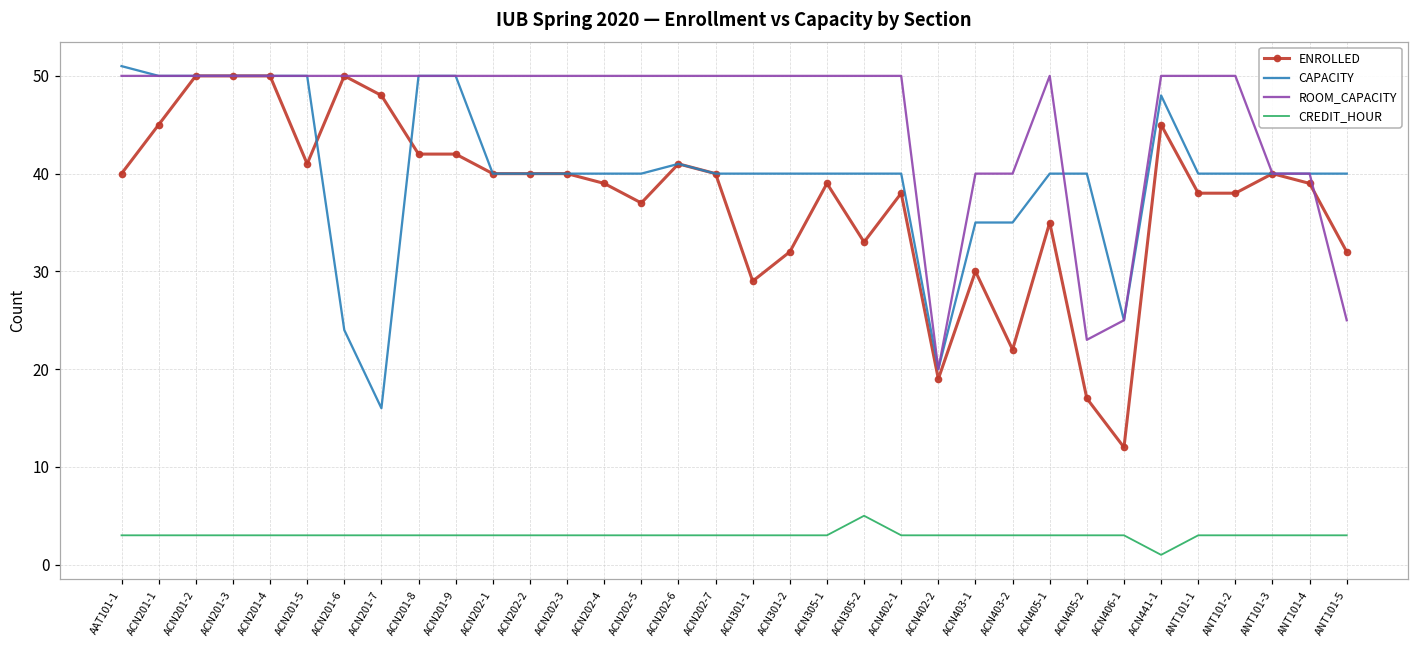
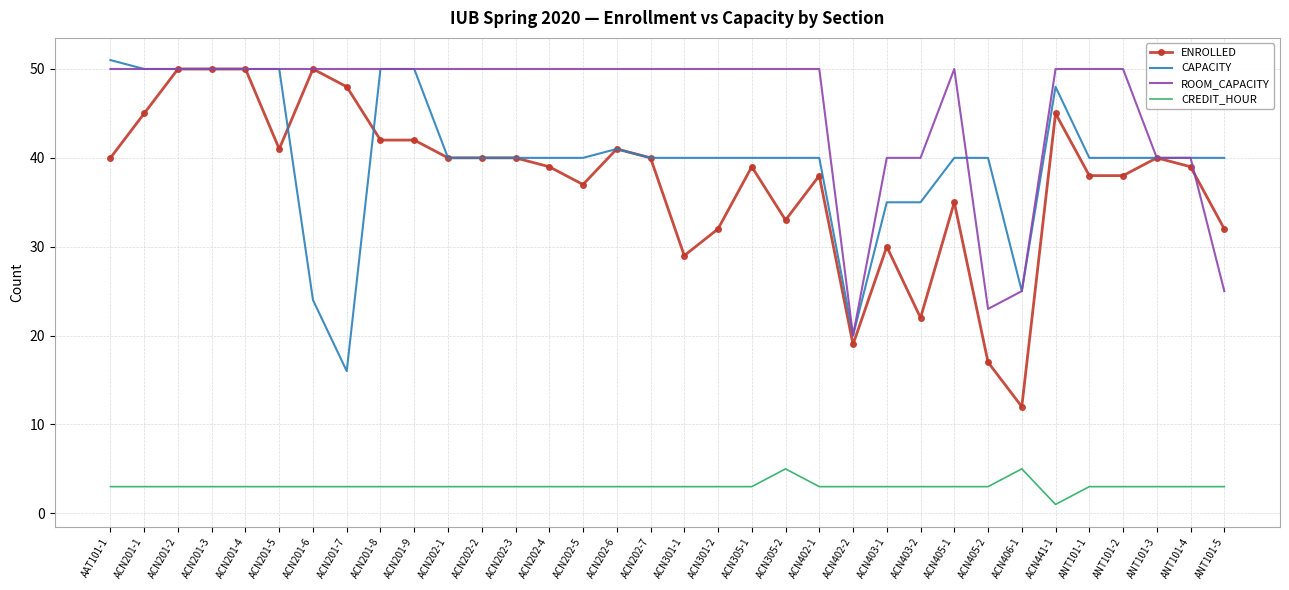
  {
    "ENROLLED": {
      "AAT101-1": 40,
      "ACN201-1": 45,
      "ACN201-5": 41,
      "ACN201-7": 48,
      "ACN201-8": 42,
      "ACN201-9": 42,
      "ACN202-4": 39,
      "ACN202-5": 37,
      "ACN301-1": 29,
      "ACN301-2": 32,
      "ACN305-1": 39,
      "ACN305-2": 33,
      "ACN402-1": 38,
      "ACN402-2": 19,
      "ACN403-1": 30,
      "ACN403-2": 22,
      "ACN405-1": 35,
      "ACN405-2": 17,
      "ACN406-1": 12,
      "ACN441-1": 45,
      "ANT101-1": 38,
      "ANT101-2": 38,
      "ANT101-4": 39,
      "ANT101-5": 32
    },
    "CAPACITY": {
      "AAT101-1": 51,
      "ACN201-6": 24,
      "ACN201-7": 16,
      "ACN202-4": 40,
      "ACN202-5": 40,
      "ACN301-1": 40,
      "ACN301-2": 40,
      "ACN305-1": 40,
      "ACN305-2": 40,
      "ACN402-1": 40,
      "ACN403-1": 35,
      "ACN403-2": 35,
      "ACN405-1": 40,
      "ACN405-2": 40,
      "ACN441-1": 48,
      "ANT101-1": 40,
      "ANT101-2": 40,
      "ANT101-5": 40
    },
    "ROOM_CAPACITY": {
      "AAT101-1": 50,
      "ACN201-7": 50,
      "ACN202-1": 50,
      "ACN202-2": 50,
      "ACN202-3": 50,
      "ACN202-4": 50,
      "ACN202-5": 50,
      "ACN202-6": 50,
      "ACN202-7": 50,
      "ACN301-1": 50,
      "ACN301-2": 50,
      "ACN305-1": 50,
      "ACN305-2": 50,
      "ACN402-1": 50,
      "ACN403-1": 40,
      "ACN403-2": 40,
      "ACN405-1": 50,
      "ACN405-2": 23,
      "ACN441-1": 50,
      "ANT101-1": 50,
      "ANT101-2": 50,
      "ANT101-5": 25
    },
    "CREDIT_HOUR": {
      "AAT101-1": 3,
      "ACN201-1": 3,
      "ACN201-2": 3,
      "ACN201-3": 3,
      "ACN201-4": 3,
      "ACN201-5": 3,
      "ACN201-6": 3,
      "ACN201-7": 3,
      "ACN201-8": 3,
      "ACN201-9": 3,
      "ACN202-1": 3,
      "ACN202-2": 3,
      "ACN202-3": 3,
      "ACN202-4": 3,
      "ACN202-5": 3,
      "ACN202-6": 3,
      "ACN202-7": 3,
      "ACN301-1": 3,
      "ACN301-2": 3,
      "ACN305-1": 3,
      "ACN305-2": 5,
      "ACN402-1": 3,
      "ACN402-2": 3,
      "ACN403-1": 3,
      "ACN403-2": 3,
      "ACN405-1": 3,
      "ACN405-2": 3,
-     "ACN406-1": 3,
+     "ACN406-1": 5,
      "ACN441-1": 1,
      "ANT101-1": 3,
      "ANT101-2": 3,
      "ANT101-3": 3,
      "ANT101-4": 3,
      "ANT101-5": 3
    }
  }
